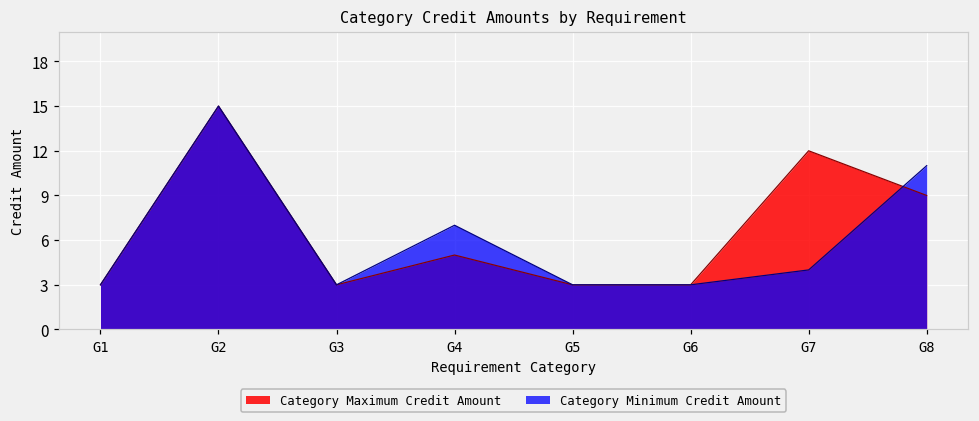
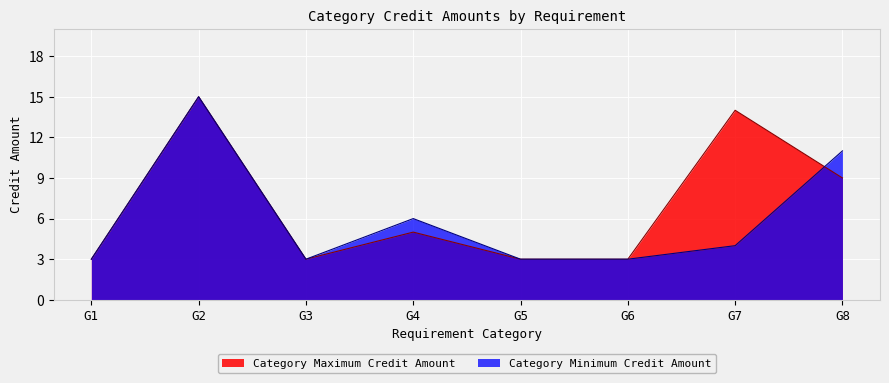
  {
    "Category Maximum Credit Amount": {
      "G4": 5,
-     "G7": 12,
+     "G7": 14,
      "G8": 9
    },
    "Category Minimum Credit Amount": {
-     "G4": 7,
+     "G4": 6,
      "G7": 4,
      "G8": 11
    }
  }
